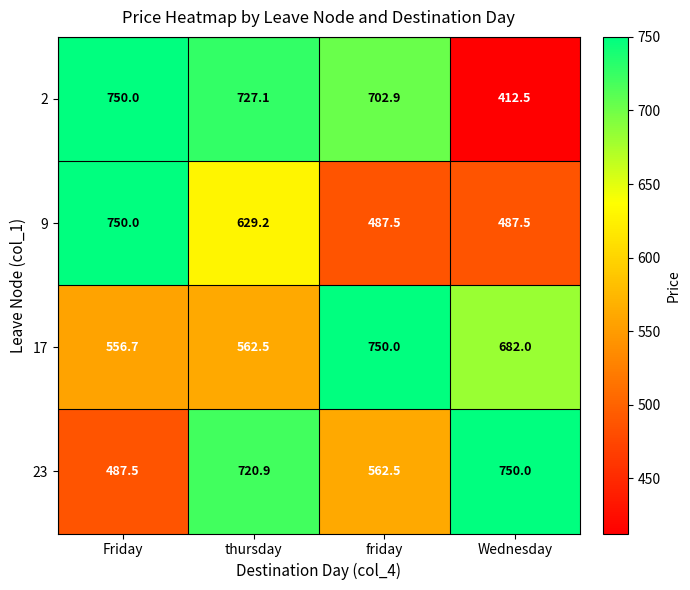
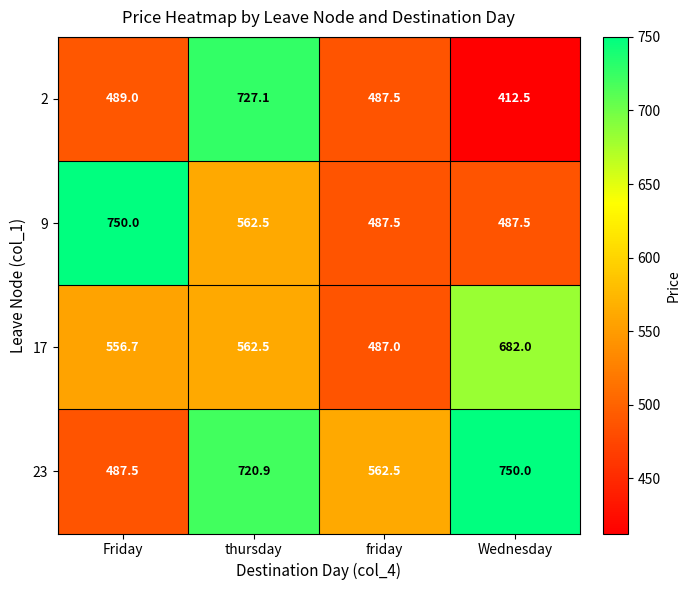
  {
    "2": {
-     "Friday": 750.0,
+     "Friday": 489.0,
      "thursday": 727.1,
-     "friday": 702.9,
+     "friday": 487.5,
      "Wednesday": 412.5
    },
    "9": {
      "Friday": 750.0,
-     "thursday": 629.2,
+     "thursday": 562.5,
      "friday": 487.5,
      "Wednesday": 487.5
    },
    "17": {
      "Friday": 556.7,
      "thursday": 562.5,
-     "friday": 750.0,
+     "friday": 487.0,
      "Wednesday": 682.0
    },
    "23": {
      "Friday": 487.5,
      "thursday": 720.9,
      "friday": 562.5,
      "Wednesday": 750.0
    }
  }
